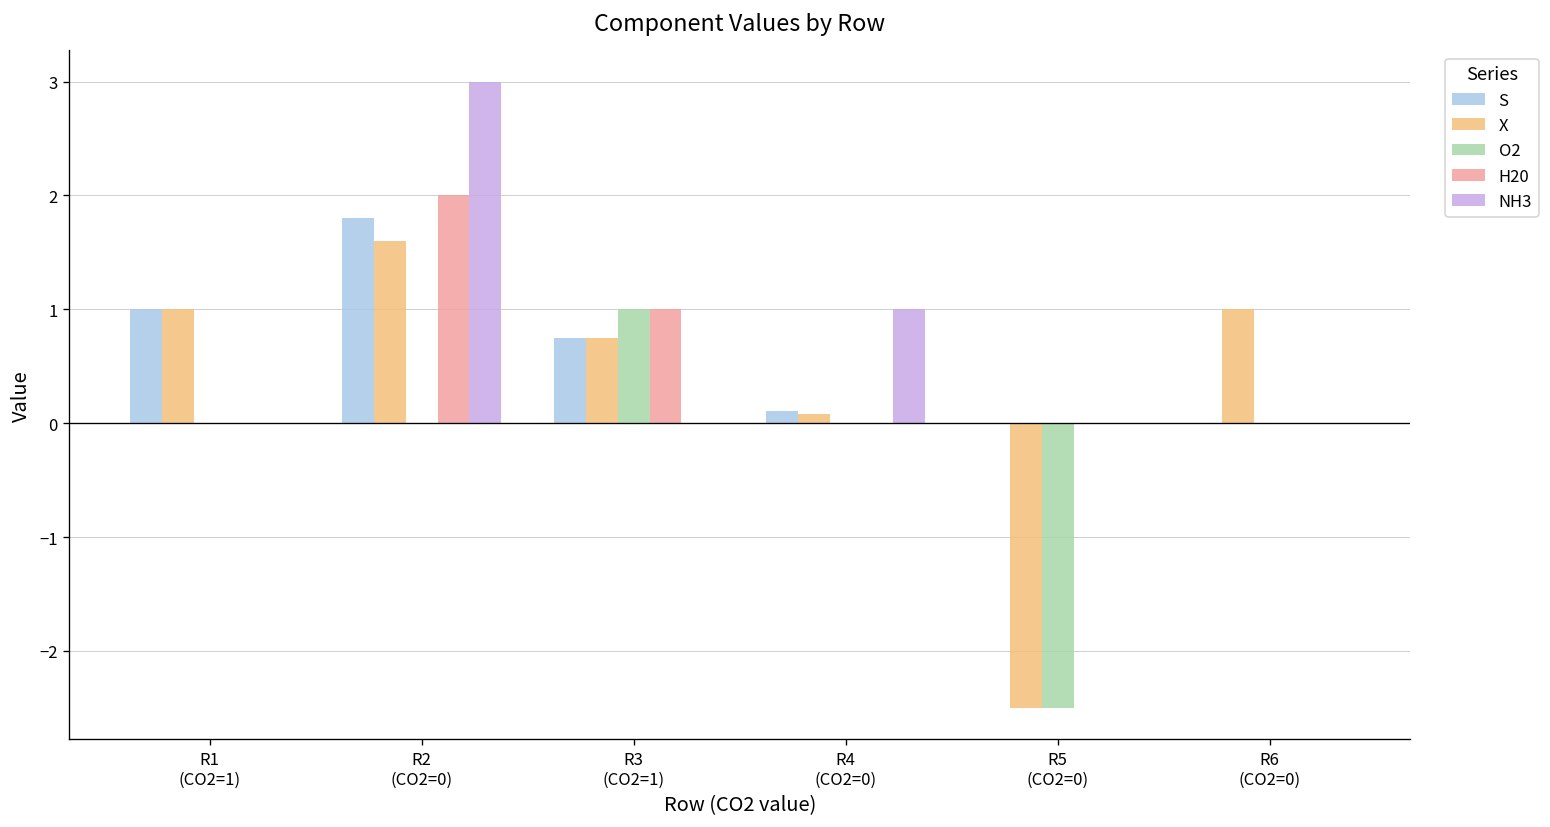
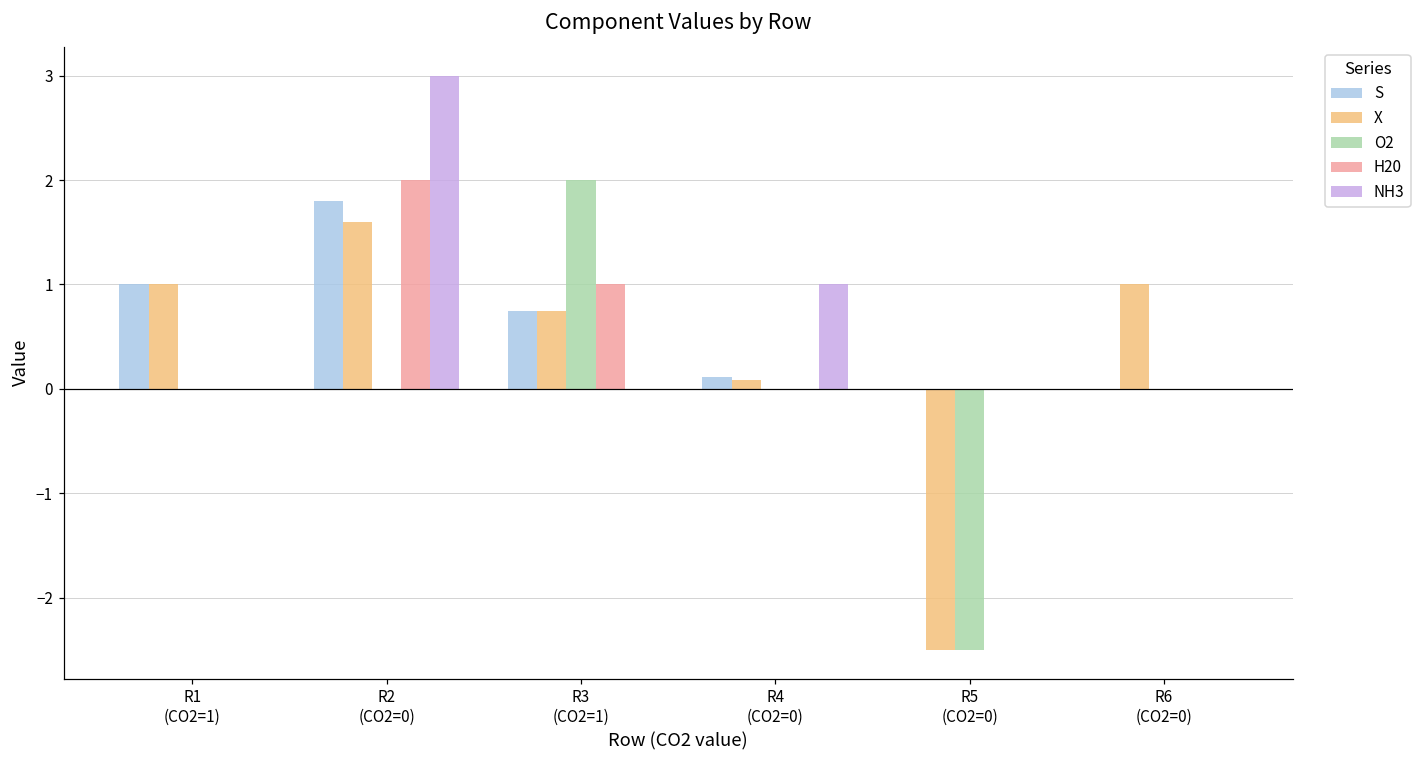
  {
    "O2": {
      "R1 (CO2=1)": 0,
      "R2 (CO2=0)": 0,
-     "R3 (CO2=1)": 1,
+     "R3 (CO2=1)": 2,
      "R4 (CO2=0)": 0,
      "R5 (CO2=0)": -2.5,
      "R6 (CO2=0)": 0
    }
  }
